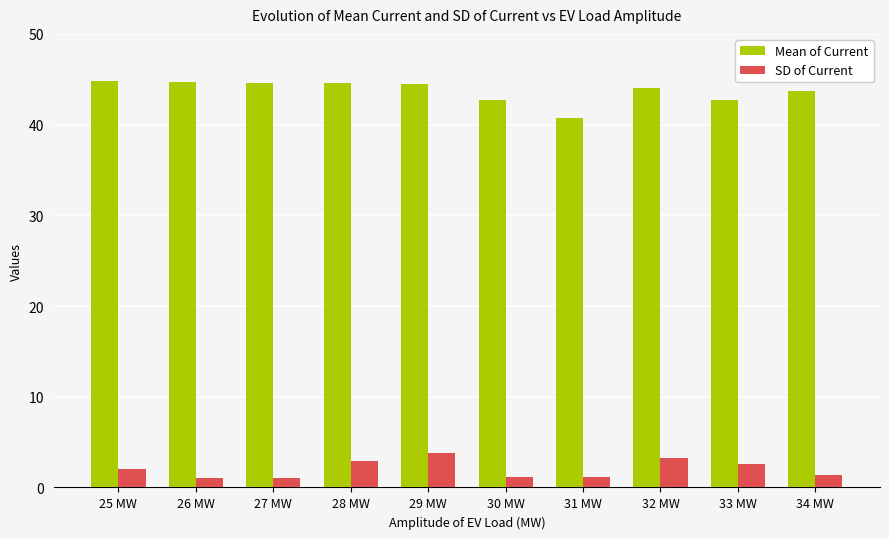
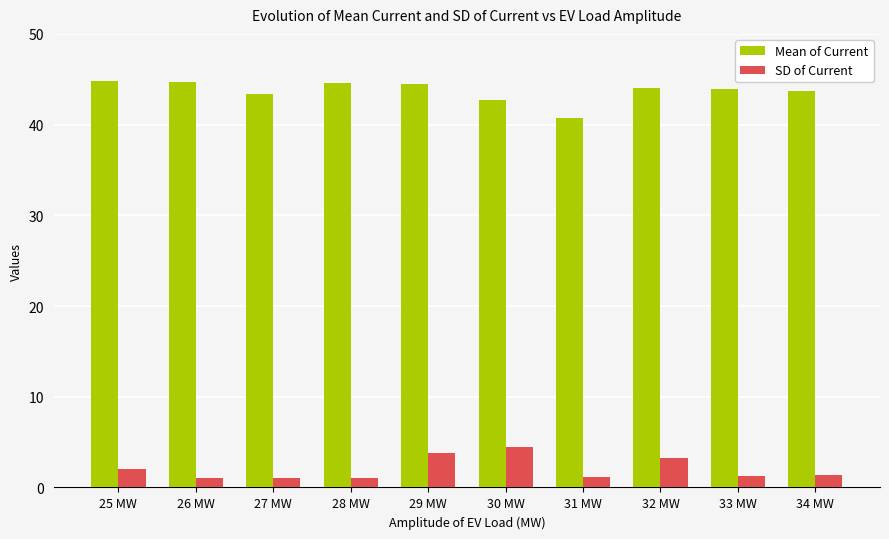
  {
    "Mean of Current": {
      "25 MW": 45,
      "26 MW": 45,
-     "27 MW": 45,
+     "27 MW": 43,
      "28 MW": 45,
      "29 MW": 44,
      "30 MW": 43,
      "31 MW": 41,
      "32 MW": 44,
-     "33 MW": 43,
+     "33 MW": 44,
      "34 MW": 44
    },
    "SD of Current": {
      "25 MW": 2,
      "26 MW": 1,
      "27 MW": 1,
-     "28 MW": 3,
+     "28 MW": 1,
      "29 MW": 4,
-     "30 MW": 1,
+     "30 MW": 4,
      "31 MW": 1,
      "32 MW": 3,
-     "33 MW": 3,
+     "33 MW": 1,
      "34 MW": 1
    }
  }
